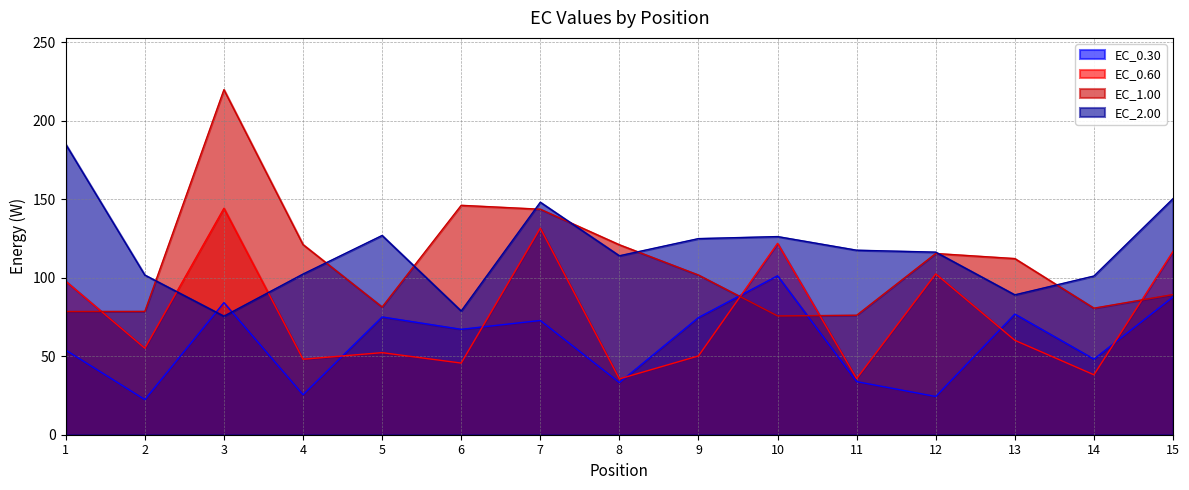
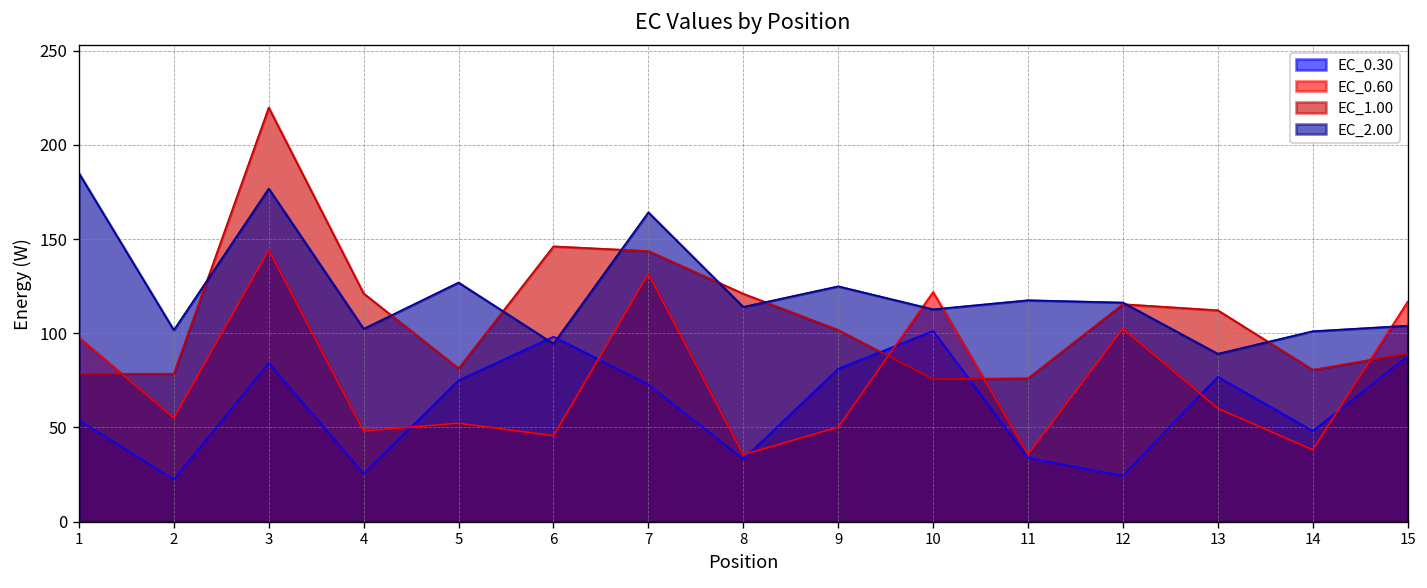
  {
    "EC_0.30": {
      "1": 54,
      "2": 22,
      "3": 84,
      "4": 25,
      "5": 75,
-     "6": 67,
+     "6": 98,
      "7": 73,
      "8": 33,
-     "9": 75,
+     "9": 81,
      "10": 101,
      "11": 34,
      "12": 24,
      "13": 77,
      "14": 48
    },
    "EC_2.00": {
      "1": 185,
      "2": 102,
-     "3": 76,
+     "3": 177,
      "4": 102,
      "5": 127,
-     "6": 79,
-     "7": 148,
+     "6": 94,
+     "7": 164,
      "8": 114,
      "9": 125,
-     "10": 126,
+     "10": 113,
      "11": 118,
      "13": 89,
      "14": 101,
-     "15": 150
+     "15": 104
    }
  }
